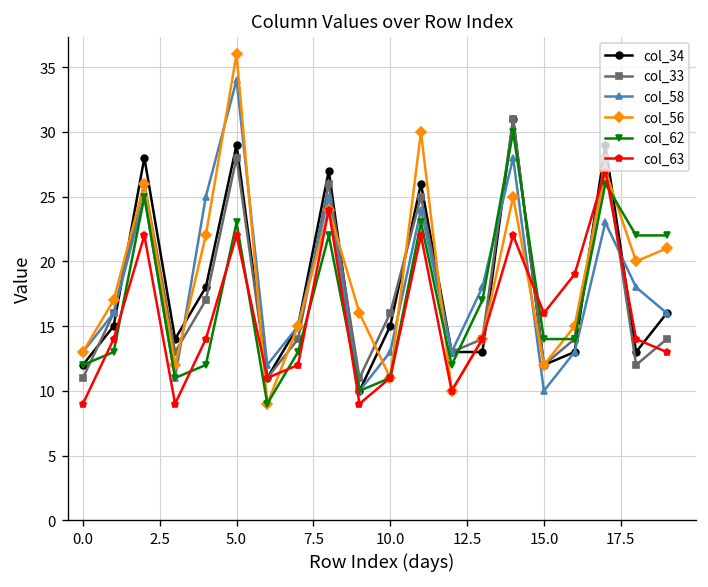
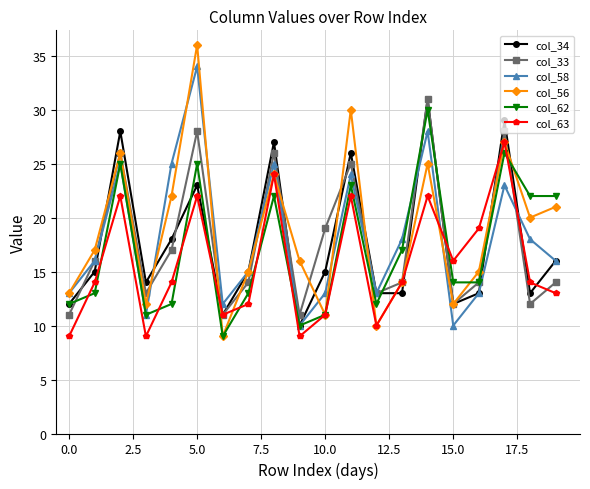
  {
    "col_34": {
-     "5.0": 29,
+     "5.0": 23,
      "10.0": 15
    },
    "col_33": {
      "0.0": 11,
      "5.0": 28,
-     "10.0": 16
+     "10.0": 19
    },
    "col_58": {
      "5.0": 34,
      "10.0": 13,
      "15.0": 10
    },
    "col_56": {
      "5.0": 36
    },
    "col_62": {
-     "5.0": 23,
+     "5.0": 25,
      "15.0": 14
    },
    "col_63": {
      "0.0": 9,
      "5.0": 22,
      "15.0": 16
    }
  }
